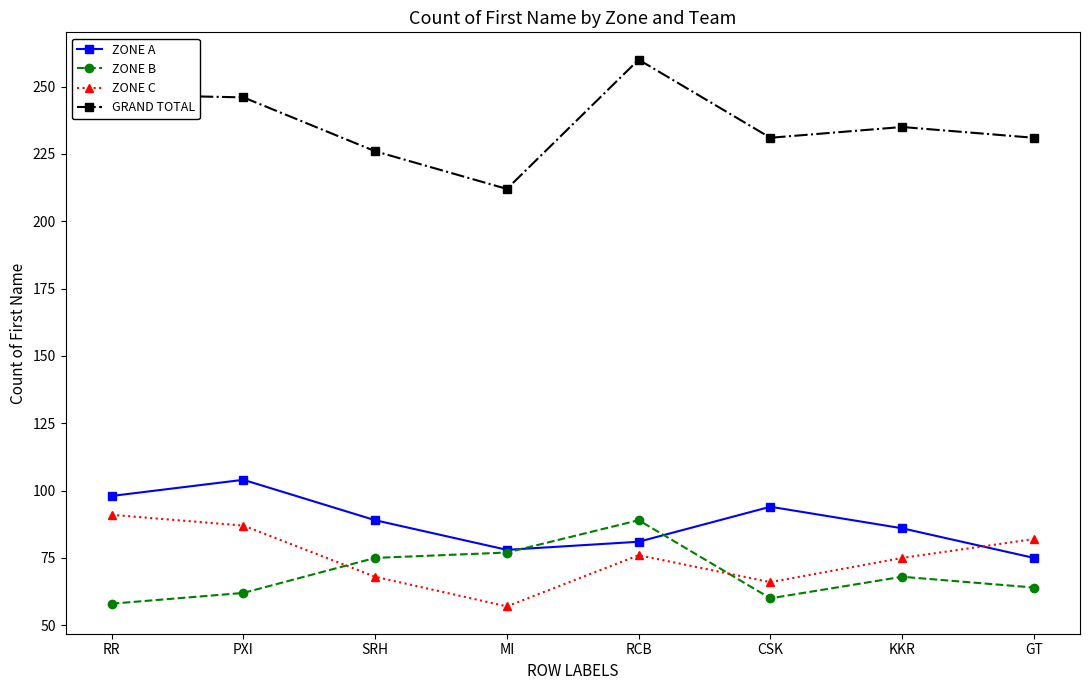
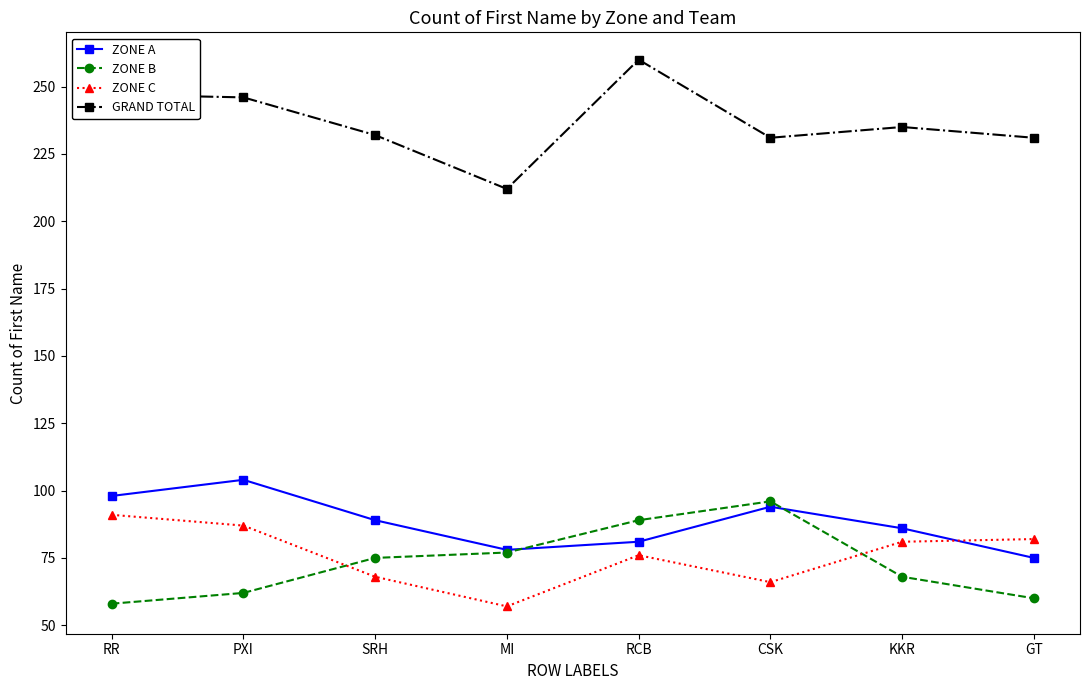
  {
    "ZONE A": {
      "RR": 98,
      "PXI": 104,
      "SRH": 89,
      "MI": 78,
      "RCB": 81,
      "CSK": 94,
      "KKR": 86,
      "GT": 75
    },
    "ZONE B": {
      "RR": 58,
      "PXI": 62,
      "SRH": 75,
      "MI": 77,
      "RCB": 89,
-     "CSK": 60,
+     "CSK": 96,
      "KKR": 68,
-     "GT": 64
+     "GT": 60
    },
    "ZONE C": {
      "RR": 91,
      "PXI": 87,
      "SRH": 68,
      "MI": 57,
      "RCB": 76,
      "CSK": 66,
-     "KKR": 75,
+     "KKR": 81,
      "GT": 82
    },
    "GRAND TOTAL": {
      "PXI": 246,
-     "SRH": 226,
+     "SRH": 232,
      "MI": 212,
      "RCB": 260,
      "CSK": 231,
      "KKR": 235,
      "GT": 231
    }
  }
